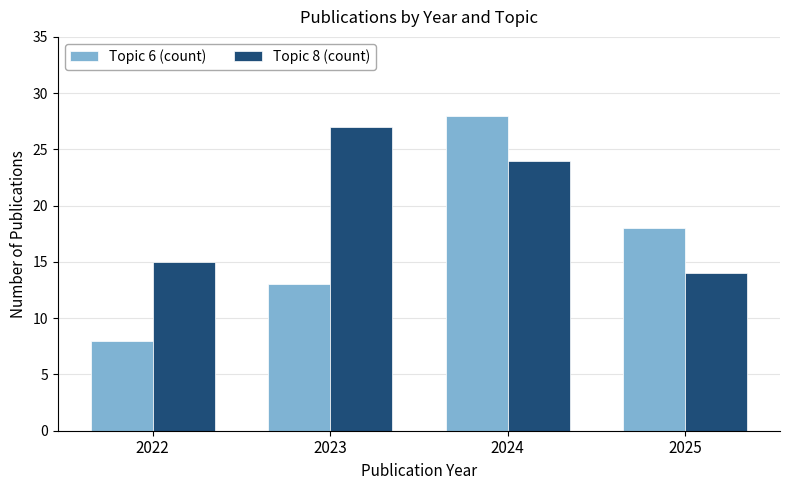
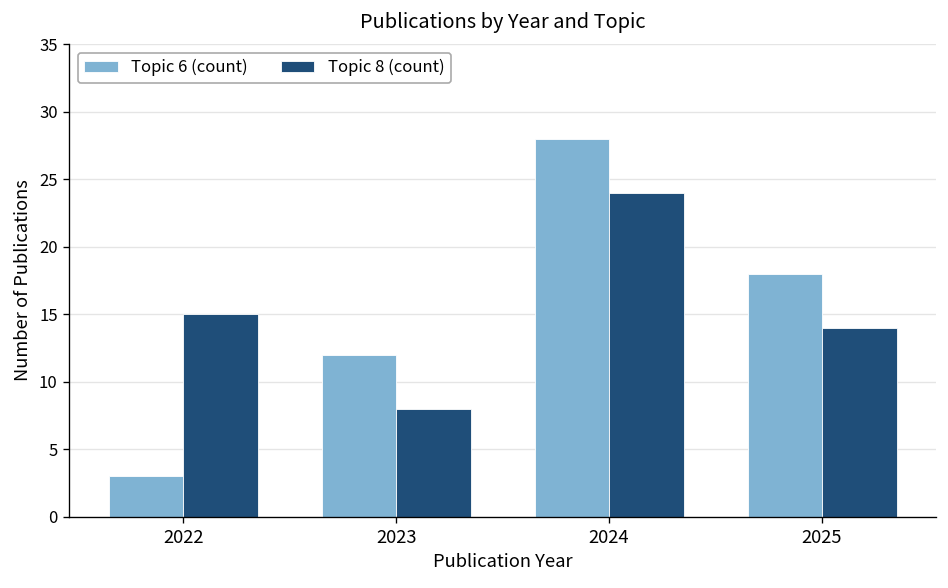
  {
    "Topic 6 (count)": {
-     "2022": 8,
-     "2023": 13,
+     "2022": 3,
+     "2023": 12,
      "2024": 28,
      "2025": 18
    },
    "Topic 8 (count)": {
      "2022": 15,
-     "2023": 27,
+     "2023": 8,
      "2024": 24,
      "2025": 14
    }
  }
